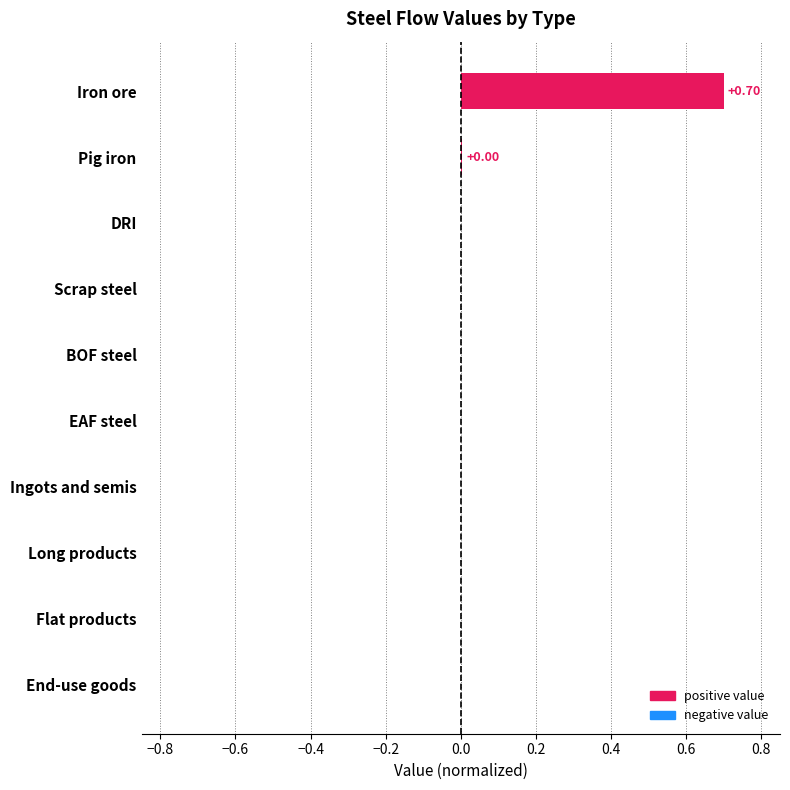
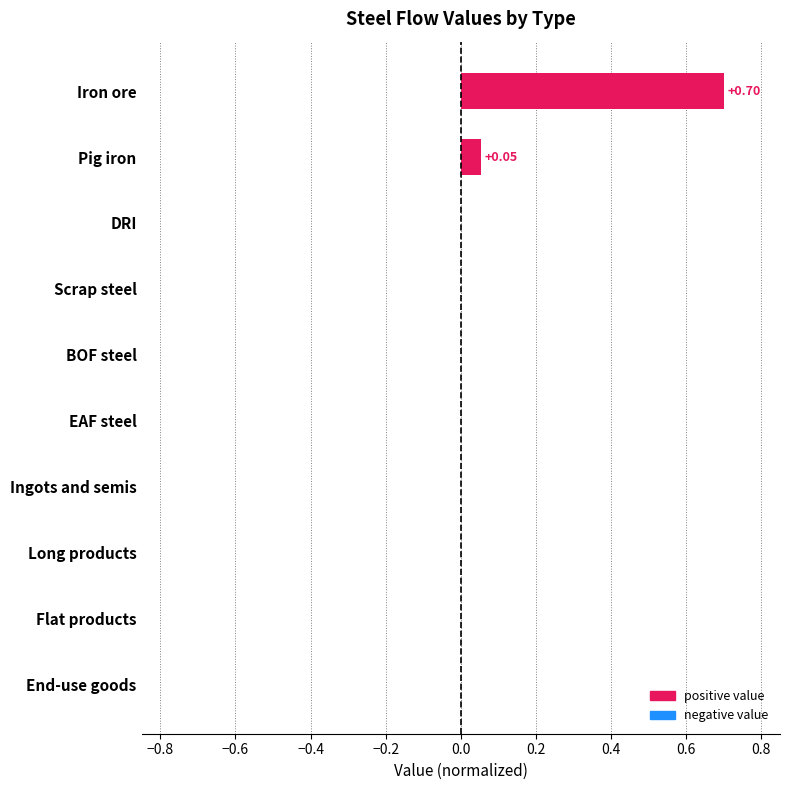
  {
    "Iron ore": "+0.70",
-   "Pig iron": "+0.00"
+   "Pig iron": "+0.05"
  }
